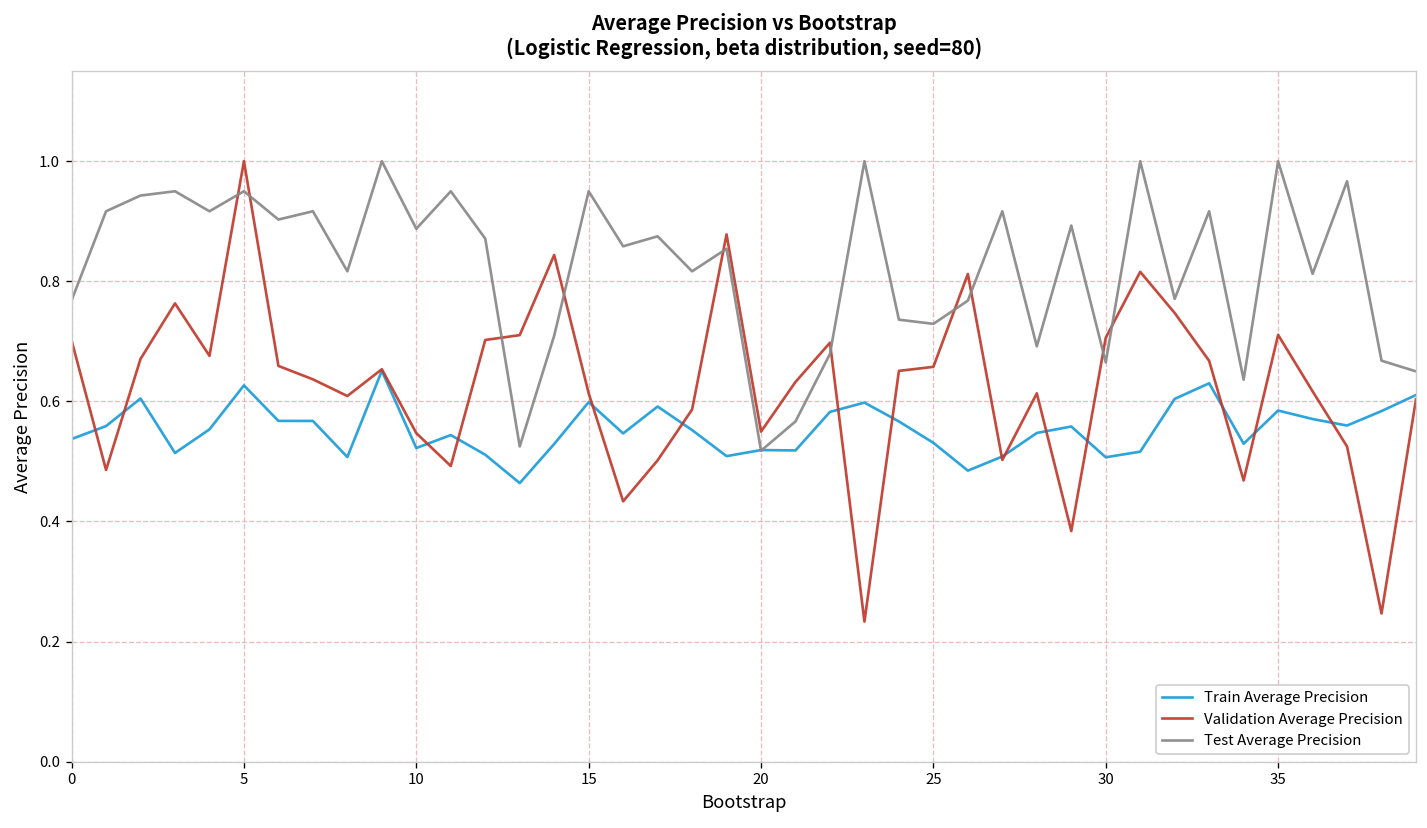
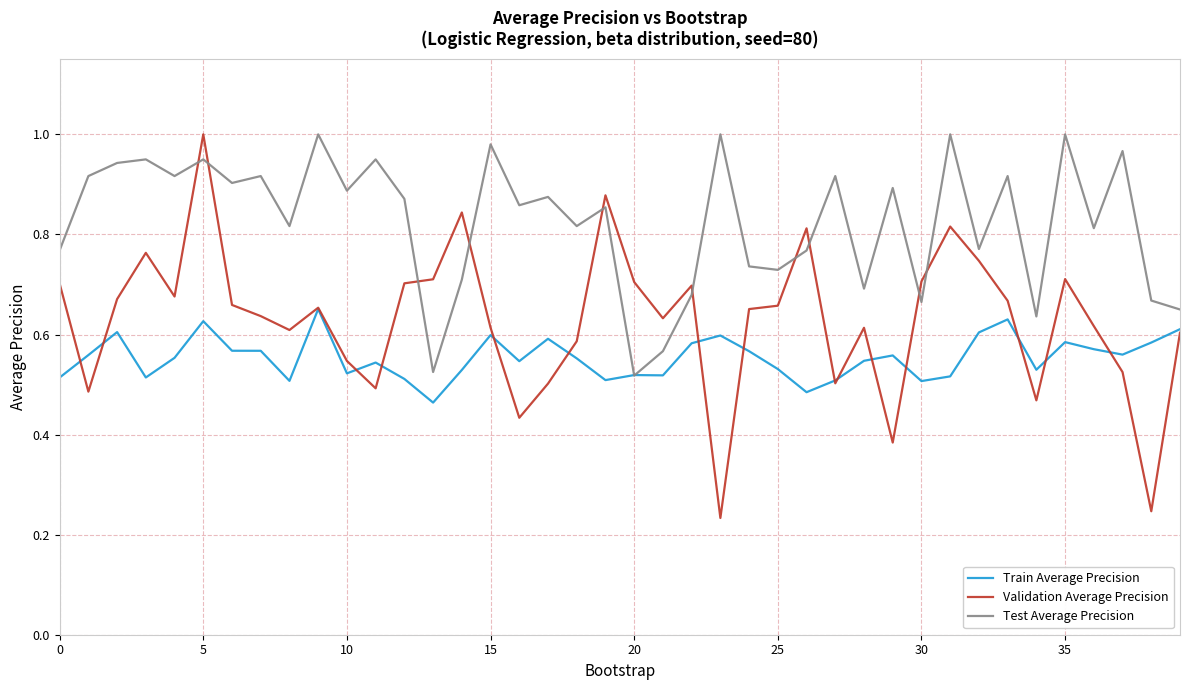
  {
    "Train Average Precision": {
-     "0": 0.54,
+     "0": 0.51,
      "5": 0.63,
      "10": 0.52,
      "15": 0.60,
      "25": 0.53,
      "30": 0.51,
      "35": 0.58
    },
    "Validation Average Precision": {
      "0": 0.70,
      "5": 1.00,
      "10": 0.55,
      "15": 0.61,
-     "20": 0.55,
+     "20": 0.70,
      "25": 0.66,
      "30": 0.71,
      "35": 0.71
    },
    "Test Average Precision": {
      "0": 0.77,
      "5": 0.95,
      "10": 0.89,
-     "15": 0.95,
+     "15": 0.98,
      "25": 0.73,
      "30": 0.67,
      "35": 1.00
    }
  }
